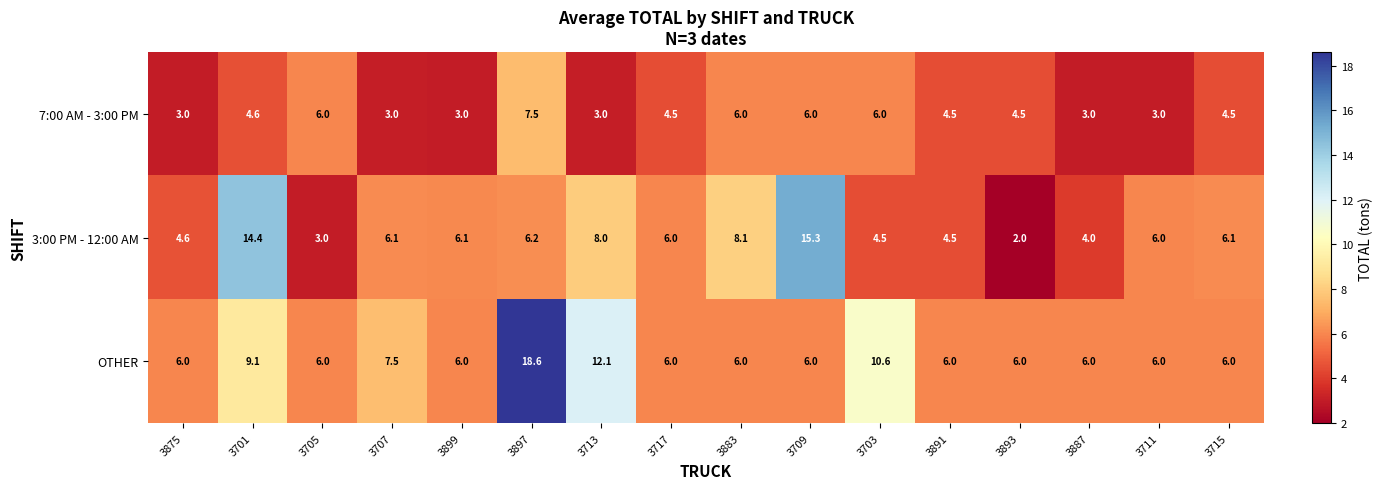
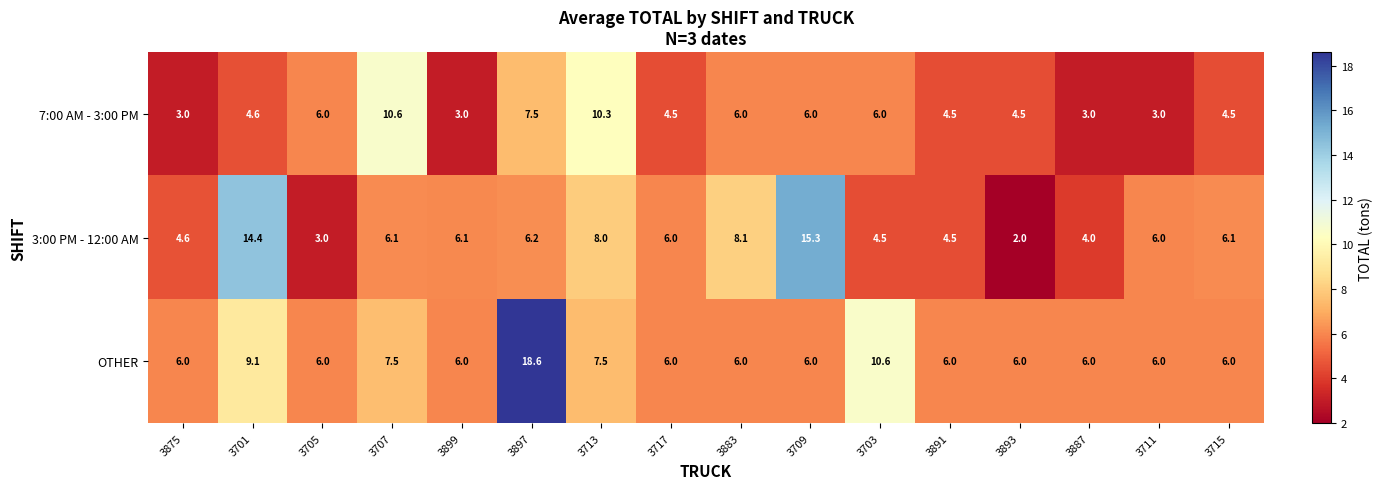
  {
    "7:00 AM - 3:00 PM": {
      "3875": 3.0,
      "3701": 4.6,
      "3705": 6.0,
-     "3707": 3.0,
+     "3707": 10.6,
      "3899": 3.0,
      "3897": 7.5,
-     "3713": 3.0,
+     "3713": 10.3,
      "3717": 4.5,
      "3883": 6.0,
      "3709": 6.0,
      "3703": 6.0,
      "3891": 4.5,
      "3893": 4.5,
      "3887": 3.0,
      "3711": 3.0,
      "3715": 4.5
    },
    "3:00 PM - 12:00 AM": {
      "3875": 4.6,
      "3701": 14.4,
      "3705": 3.0,
      "3707": 6.1,
      "3899": 6.1,
      "3897": 6.2,
      "3713": 8.0,
      "3717": 6.0,
      "3883": 8.1,
      "3709": 15.3,
      "3703": 4.5,
      "3891": 4.5,
      "3893": 2.0,
      "3887": 4.0,
      "3711": 6.0,
      "3715": 6.1
    },
    "OTHER": {
      "3875": 6.0,
      "3701": 9.1,
      "3705": 6.0,
      "3707": 7.5,
      "3899": 6.0,
      "3897": 18.6,
-     "3713": 12.1,
+     "3713": 7.5,
      "3717": 6.0,
      "3883": 6.0,
      "3709": 6.0,
      "3703": 10.6,
      "3891": 6.0,
      "3893": 6.0,
      "3887": 6.0,
      "3711": 6.0,
      "3715": 6.0
    }
  }
